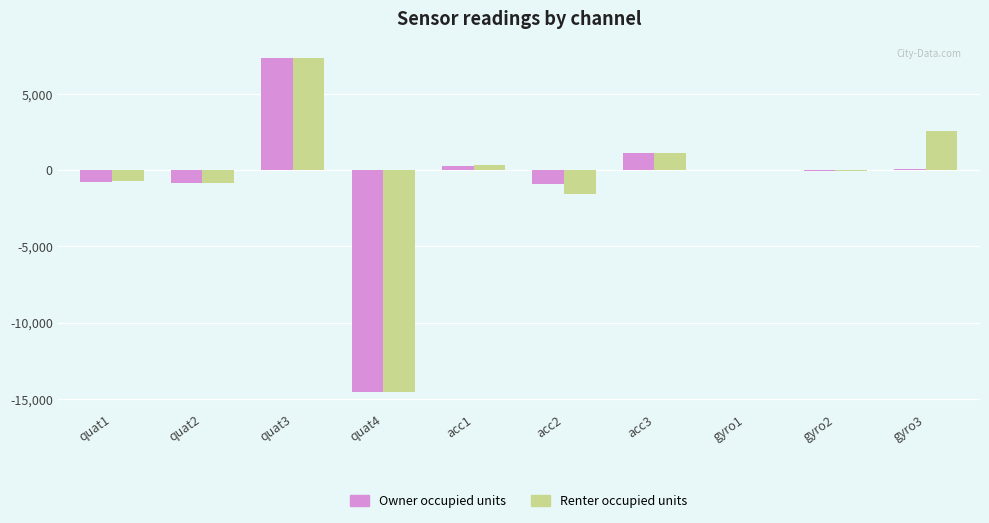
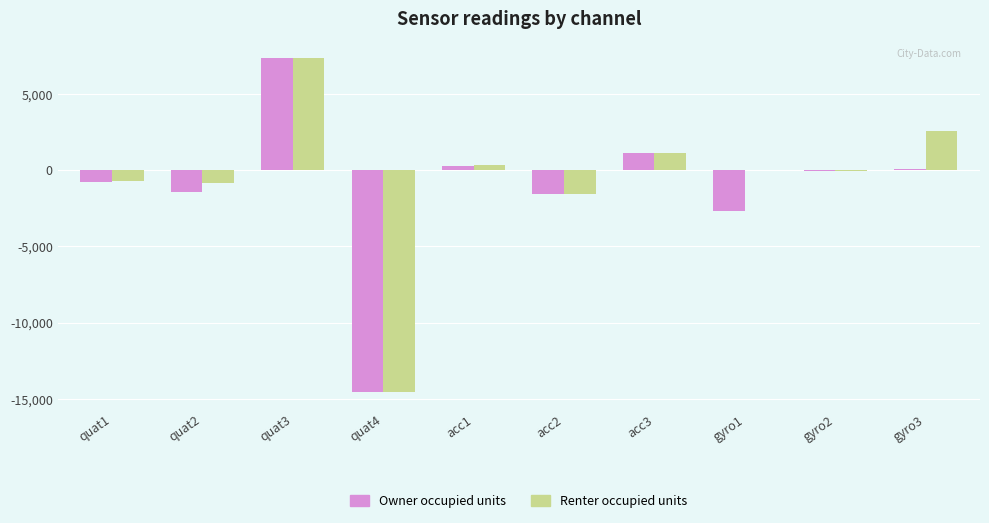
  {
    "Owner occupied units": {
      "quat1": "-800",
-     "quat2": "-800",
+     "quat2": "-1,500",
      "quat3": "7,300",
      "quat4": "-14,600",
      "acc1": "300",
-     "acc2": "-900",
+     "acc2": "-1,500",
      "acc3": "1,100",
-     "gyro1": "0"
+     "gyro1": "-2,700"
    },
    "Renter occupied units": {
      "quat1": "-700",
      "quat2": "-800",
      "quat3": "7,300",
      "quat4": "-14,600",
      "acc1": "300",
      "acc2": "-1,500",
      "acc3": "1,100",
      "gyro3": "2,600"
    }
  }
